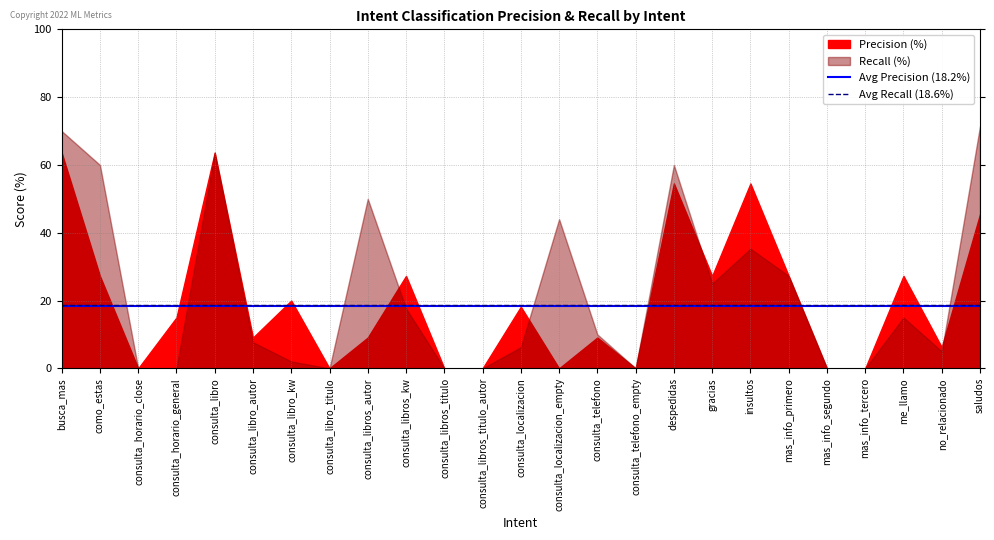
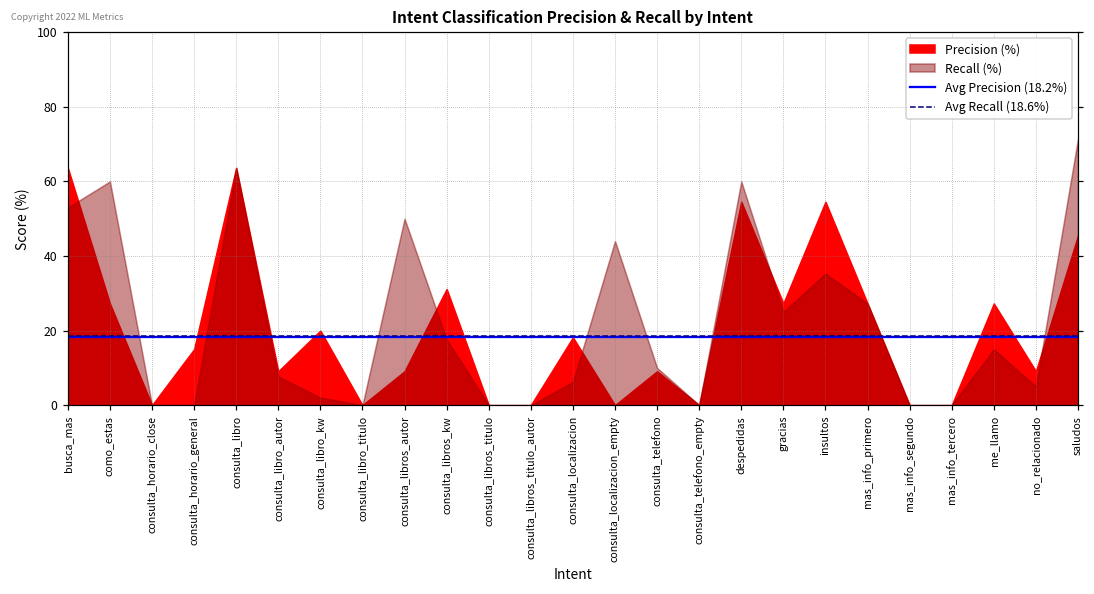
  {
    "Precision (%)": {
      "busca_mas": 64,
      "como_estas": 27,
      "consulta_horario_general": 15,
      "consulta_libro_autor": 9,
      "consulta_libro_kw": 20,
      "consulta_libros_autor": 9,
-     "consulta_libros_kw": 27,
+     "consulta_libros_kw": 31,
      "consulta_localizacion": 18,
      "consulta_localizacion_empty": 0,
      "consulta_telefono": 9,
      "despedidas": 55,
      "gracias": 27,
      "insultos": 55,
      "me_llamo": 27,
-     "no_relacionado": 6,
+     "no_relacionado": 9,
      "saludos": 45
    },
    "Recall (%)": {
-     "busca_mas": 70,
+     "busca_mas": 53,
      "como_estas": 60,
      "consulta_horario_general": 0,
      "consulta_libro_autor": 8,
      "consulta_libro_kw": 2,
      "consulta_libros_autor": 50,
      "consulta_libros_kw": 18,
      "consulta_localizacion": 6,
      "consulta_localizacion_empty": 44,
      "consulta_telefono": 10,
      "despedidas": 60,
      "gracias": 25,
      "insultos": 35,
      "me_llamo": 15,
      "no_relacionado": 5,
      "saludos": 71
    }
  }
